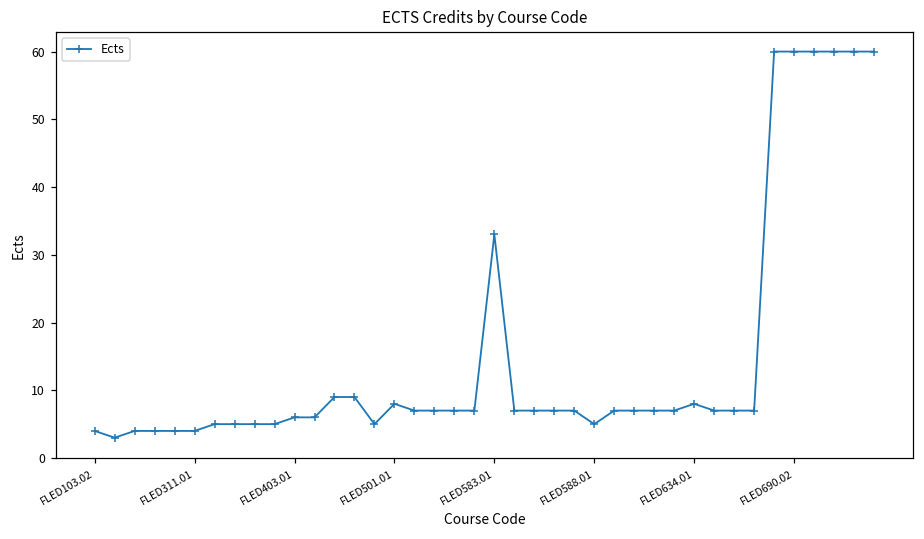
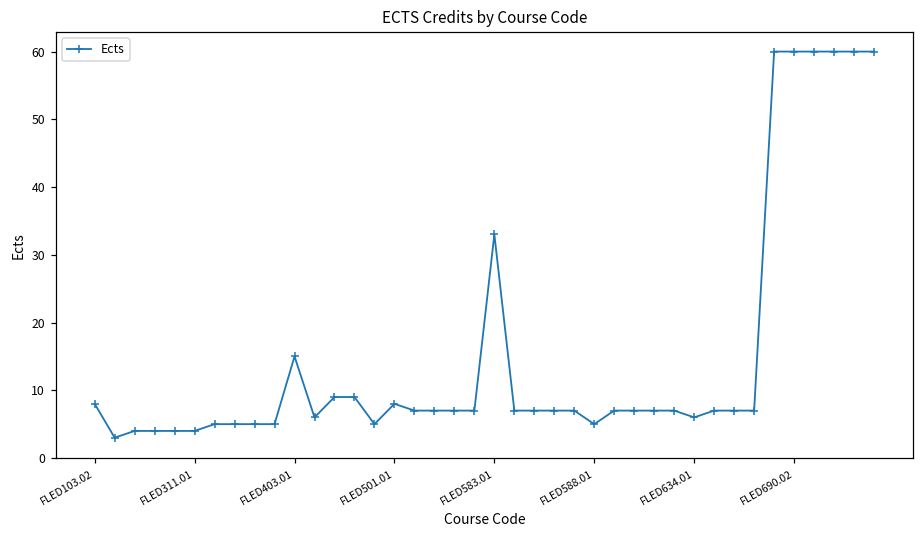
  {
-   "FLED103.02": 4,
+   "FLED103.02": 8,
    "FLED311.01": 4,
-   "FLED403.01": 6,
+   "FLED403.01": 15,
    "FLED501.01": 8,
    "FLED583.01": 33,
    "FLED588.01": 5,
-   "FLED634.01": 8,
+   "FLED634.01": 6,
    "FLED690.02": 60
  }
